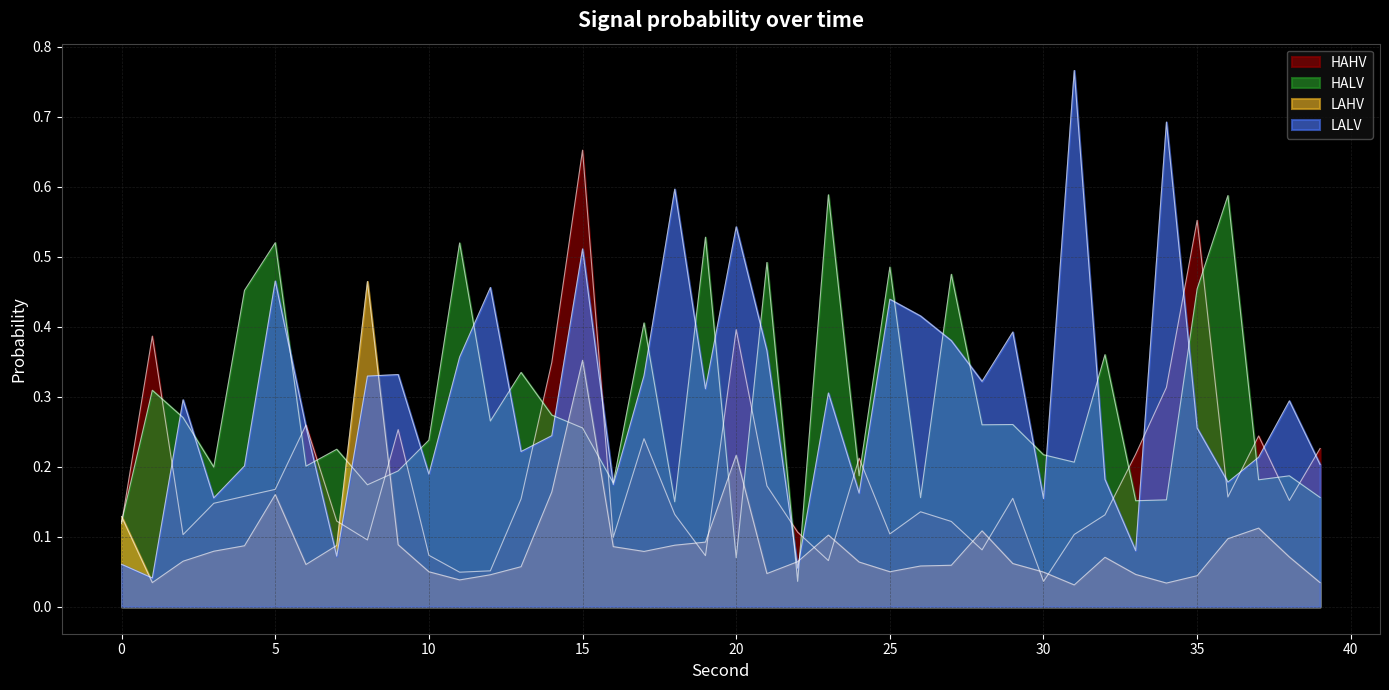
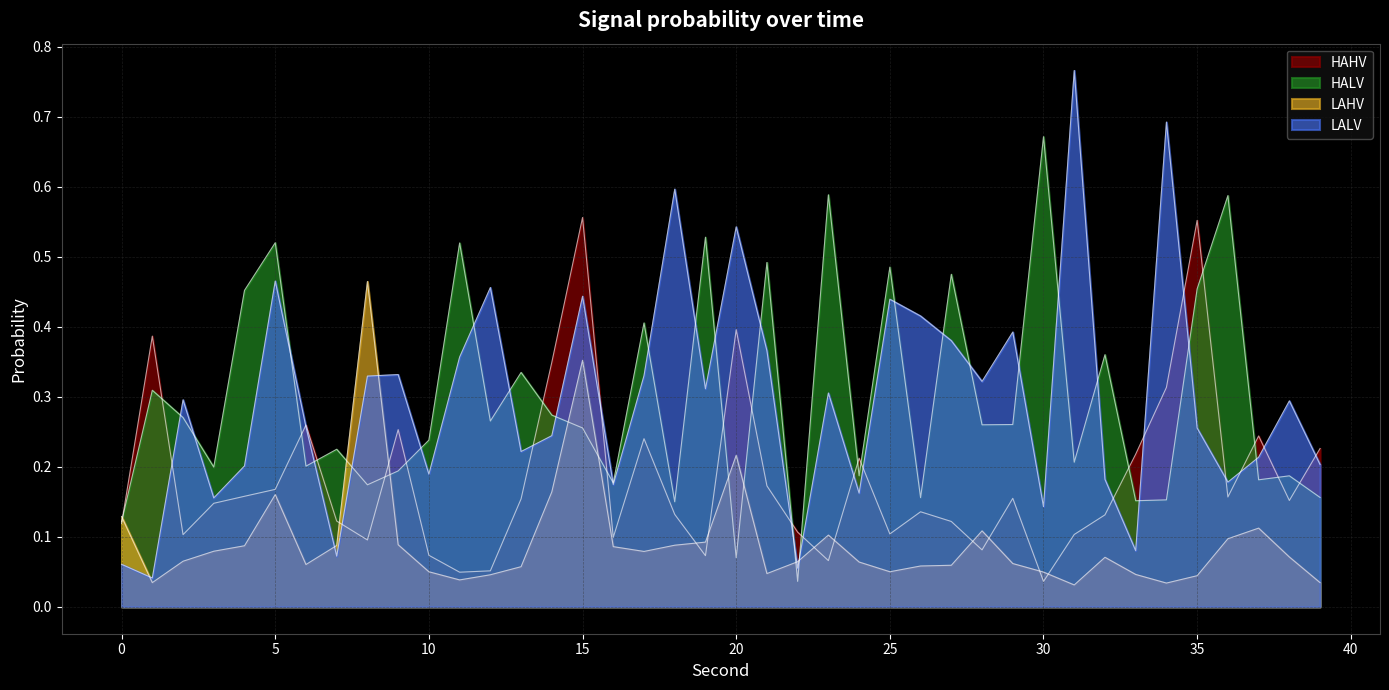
  {
    "HAHV": {
      "5": 0.17,
      "10": 0.07,
-     "15": 0.65,
+     "15": 0.56,
      "20": 0.40,
      "25": 0.10,
      "30": 0.04,
      "35": 0.55
    },
    "HALV": {
      "5": 0.52,
      "10": 0.24,
      "15": 0.26,
      "20": 0.07,
      "25": 0.49,
-     "30": 0.22,
+     "30": 0.67,
      "35": 0.45
    },
    "LAHV": {
      "0": 0.13,
      "5": 0.16,
      "10": 0.05,
      "15": 0.35,
      "20": 0.22,
      "25": 0.05,
      "30": 0.05,
      "35": 0.04
    },
    "LALV": {
      "0": 0.06,
      "5": 0.47,
      "10": 0.19,
-     "15": 0.51,
+     "15": 0.44,
      "20": 0.54,
      "25": 0.44,
-     "30": 0.15,
+     "30": 0.14,
      "35": 0.26
    }
  }
